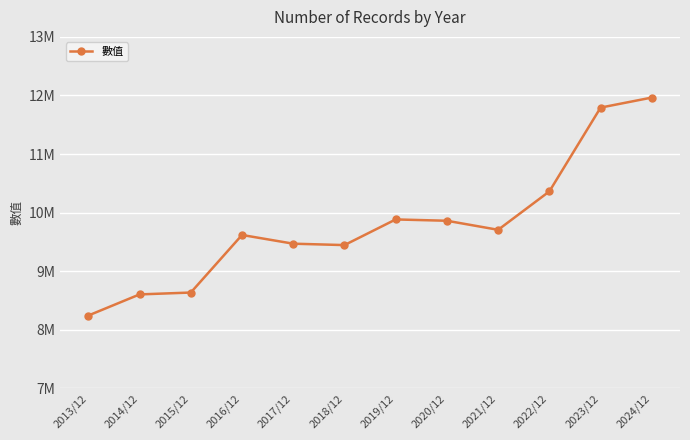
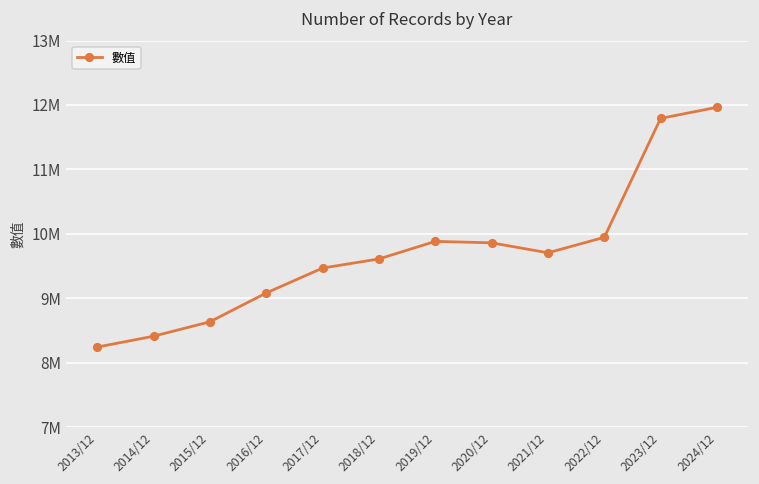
  {
    "2013/12": 8200000,
-   "2014/12": 8600000,
+   "2014/12": 8400000,
    "2015/12": 8600000,
-   "2016/12": 9600000,
+   "2016/12": 9100000,
    "2017/12": 9500000,
-   "2018/12": 9400000,
+   "2018/12": 9600000,
    "2019/12": 9900000,
    "2020/12": 9900000,
    "2021/12": 9700000,
-   "2022/12": 10400000,
+   "2022/12": 9900000,
    "2023/12": 11800000,
    "2024/12": 12000000
  }
